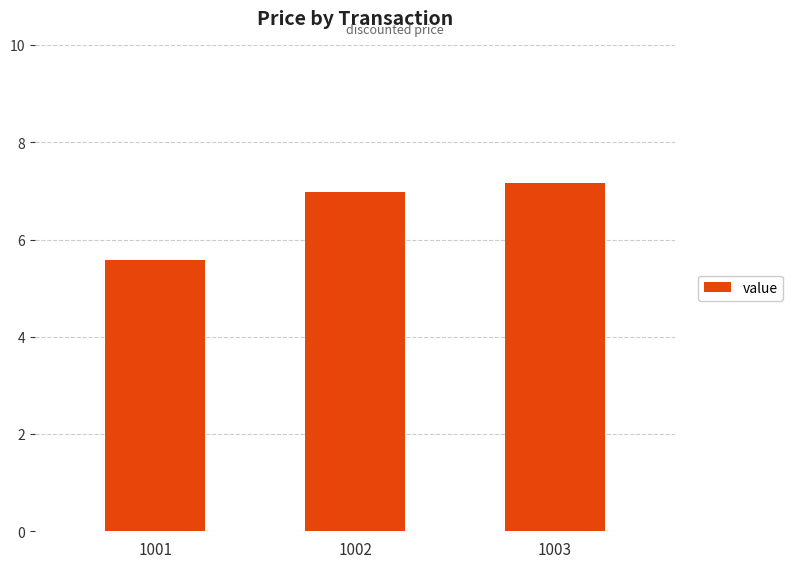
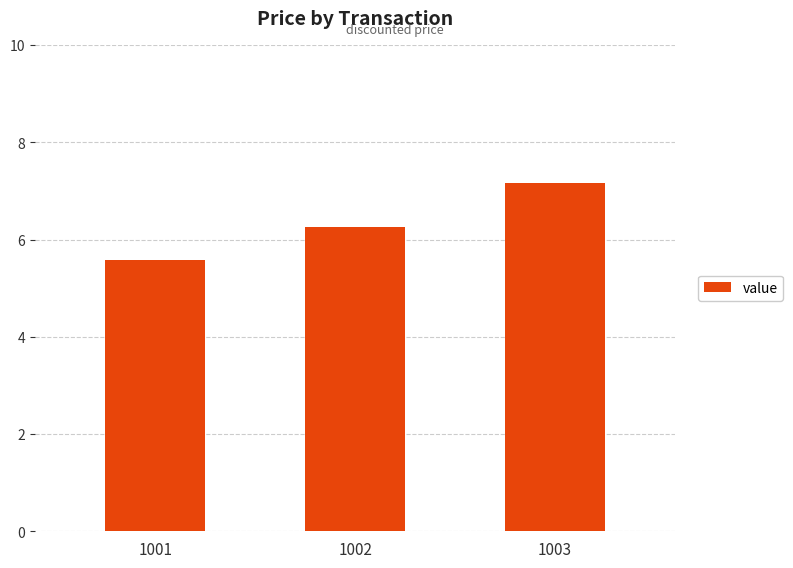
  {
    "1001": 5.6,
-   "1002": 7.0,
+   "1002": 6.3,
    "1003": 7.2
  }
